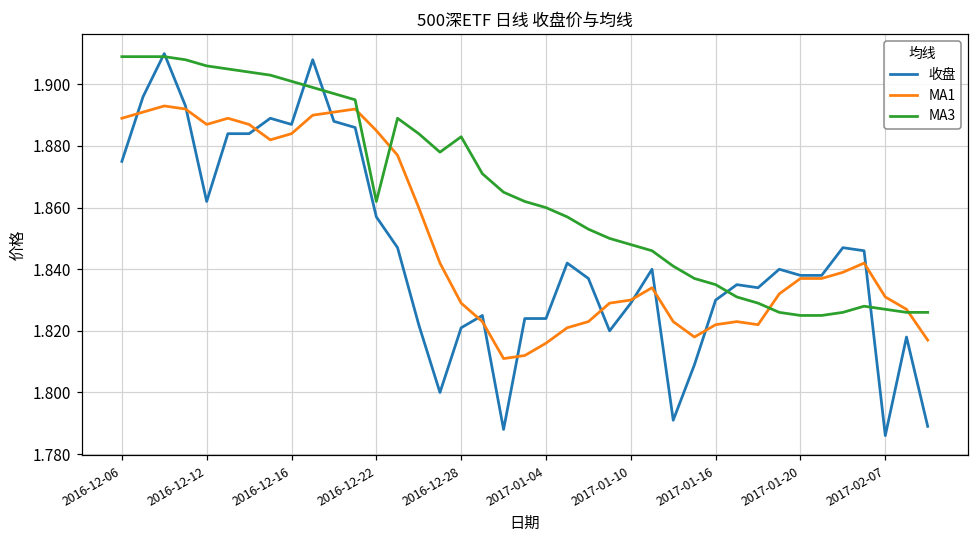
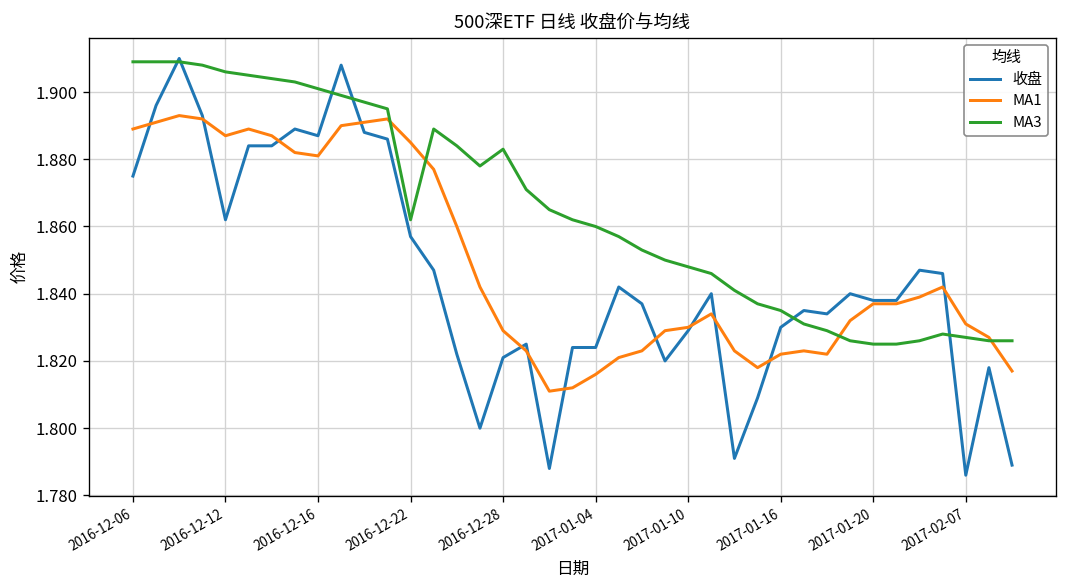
  {
    "收盘": {
      "2016-12-06": 1.875,
      "2016-12-12": 1.862,
      "2016-12-16": 1.887,
      "2016-12-22": 1.857,
      "2016-12-28": 1.821,
      "2017-01-04": 1.824,
      "2017-01-10": 1.829,
      "2017-01-16": 1.830,
      "2017-01-20": 1.838,
      "2017-02-07": 1.786
    },
    "MA1": {
      "2016-12-06": 1.889,
      "2016-12-12": 1.887,
-     "2016-12-16": 1.884,
+     "2016-12-16": 1.881,
      "2016-12-22": 1.885,
      "2016-12-28": 1.829,
      "2017-01-04": 1.816,
      "2017-01-10": 1.830,
      "2017-01-16": 1.822,
      "2017-01-20": 1.837,
      "2017-02-07": 1.831
    },
    "MA3": {
      "2016-12-06": 1.909,
      "2016-12-12": 1.906,
      "2016-12-16": 1.901,
      "2016-12-22": 1.862,
      "2016-12-28": 1.883,
      "2017-01-04": 1.860,
      "2017-01-10": 1.848,
      "2017-01-16": 1.835,
      "2017-01-20": 1.825,
      "2017-02-07": 1.827
    }
  }
